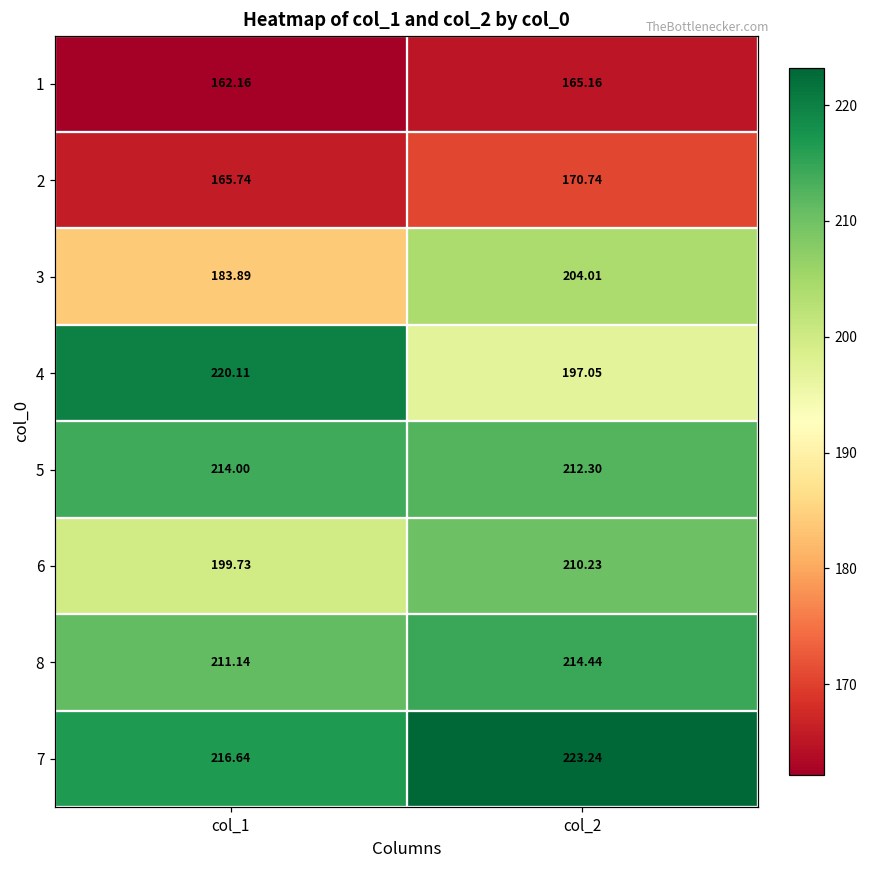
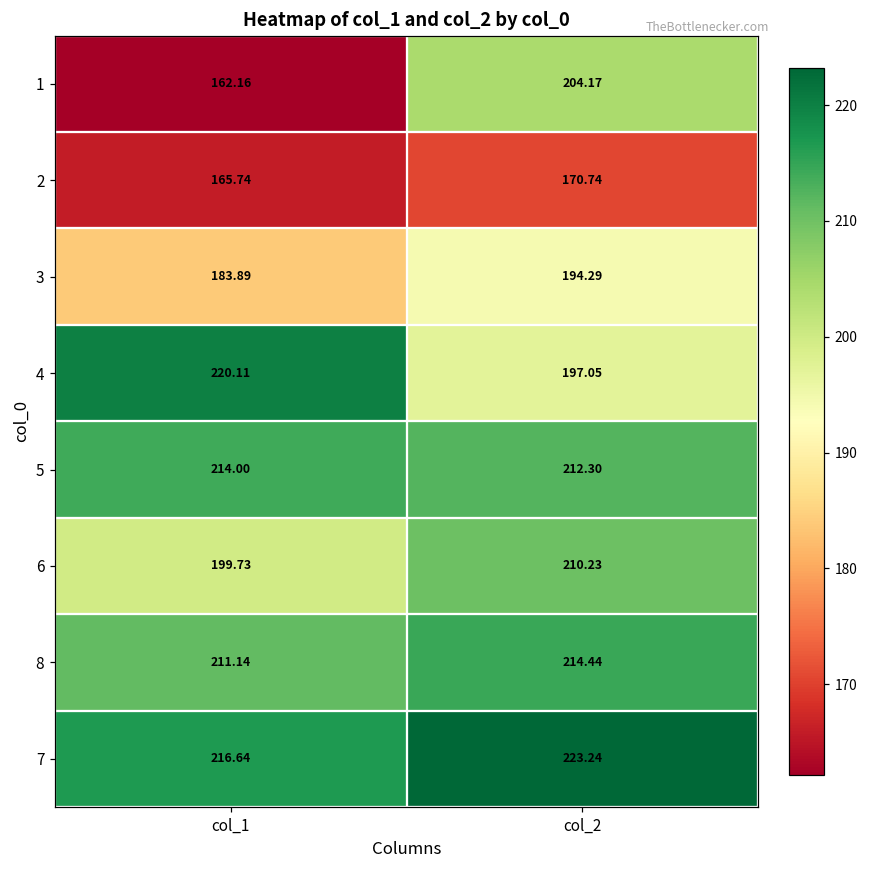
  {
    "1": {
      "col_1": 162.16,
-     "col_2": 165.16
+     "col_2": 204.17
    },
    "2": {
      "col_1": 165.74,
      "col_2": 170.74
    },
    "3": {
      "col_1": 183.89,
-     "col_2": 204.01
+     "col_2": 194.29
    },
    "4": {
      "col_1": 220.11,
      "col_2": 197.05
    },
    "5": {
      "col_1": 214.00,
      "col_2": 212.30
    },
    "6": {
      "col_1": 199.73,
      "col_2": 210.23
    },
    "8": {
      "col_1": 211.14,
      "col_2": 214.44
    },
    "7": {
      "col_1": 216.64,
      "col_2": 223.24
    }
  }
